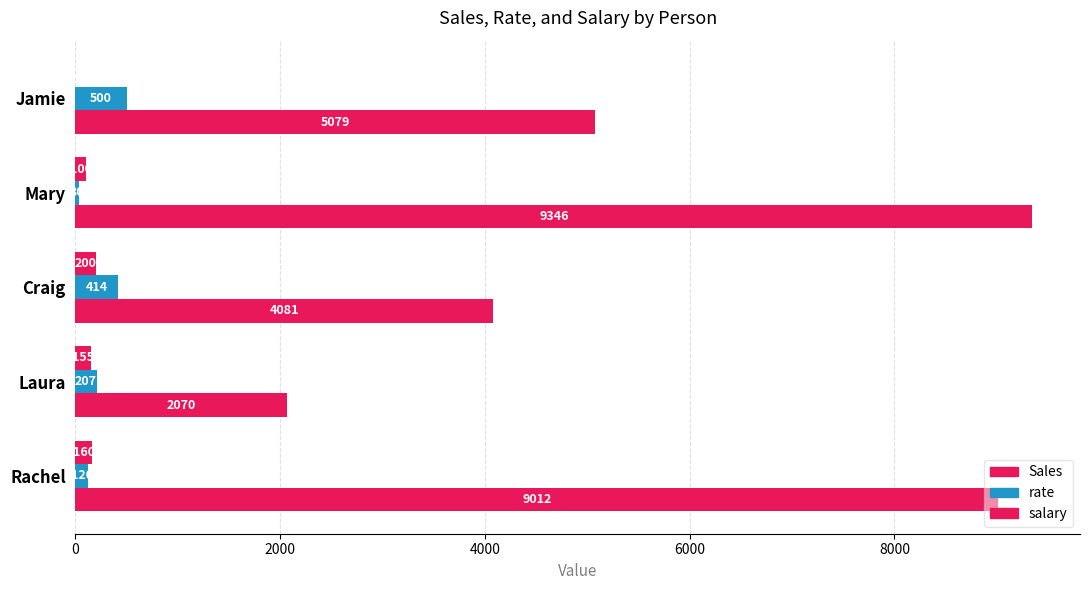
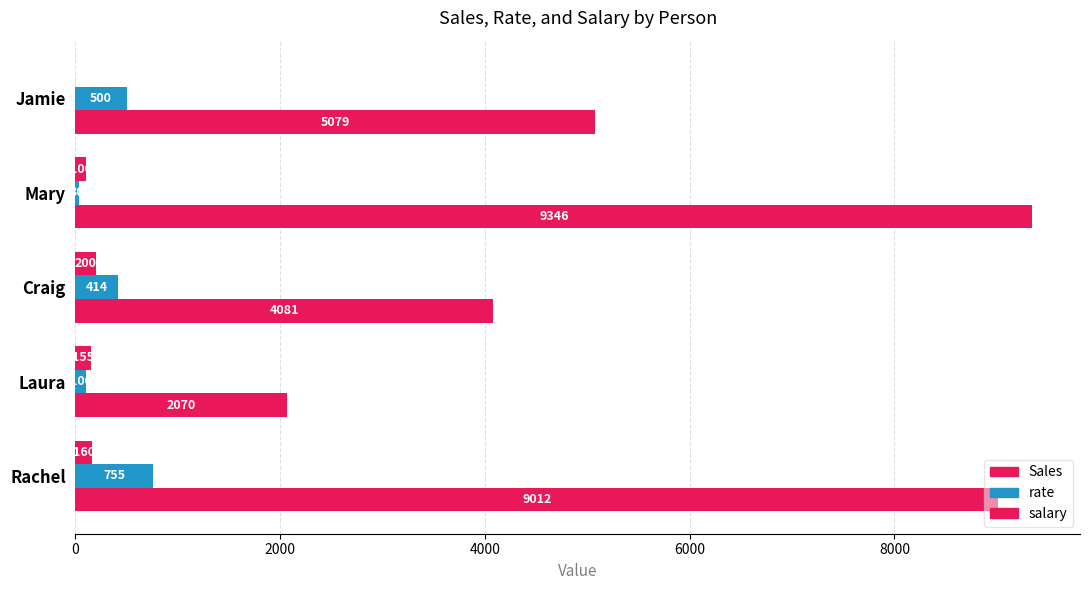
  {
    "rate": {
      "Jamie": 500,
      "Craig": 414,
-     "Laura": 210,
-     "Rachel": 120
+     "Laura": 100,
+     "Rachel": 755
    }
  }
